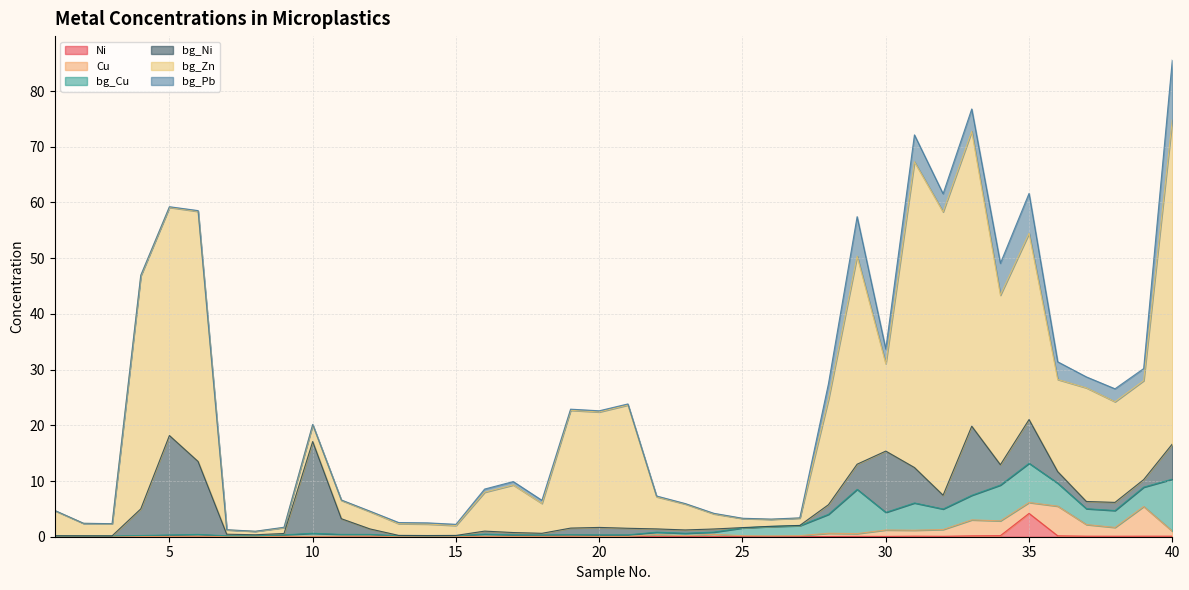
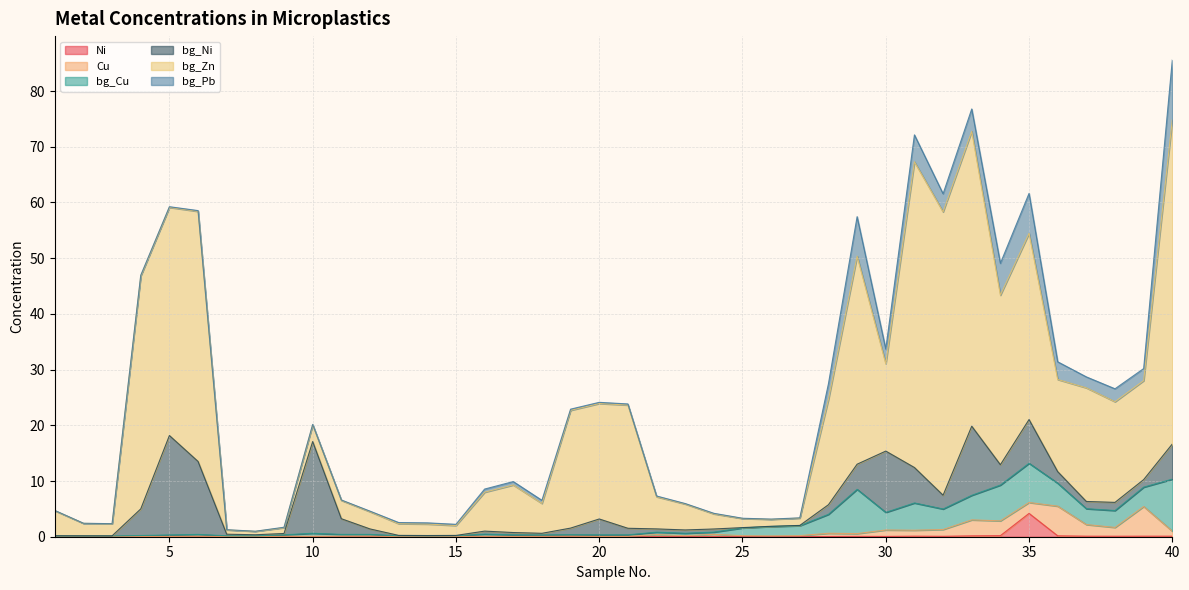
  {
    "Ni": {
      "30": 0,
      "35": 4,
      "40": 0
    },
    "bg_Ni": {
      "5": 18,
      "10": 16,
-     "20": 1,
+     "20": 3,
      "30": 11,
      "35": 8,
      "40": 6
    }
  }
